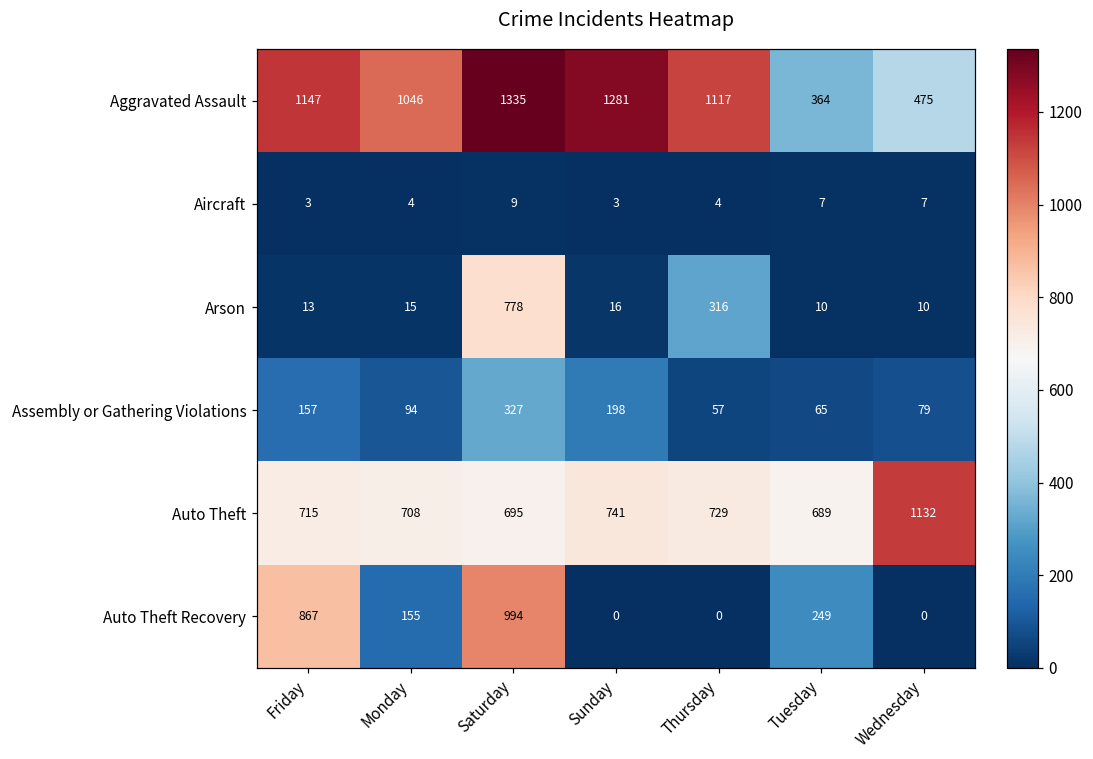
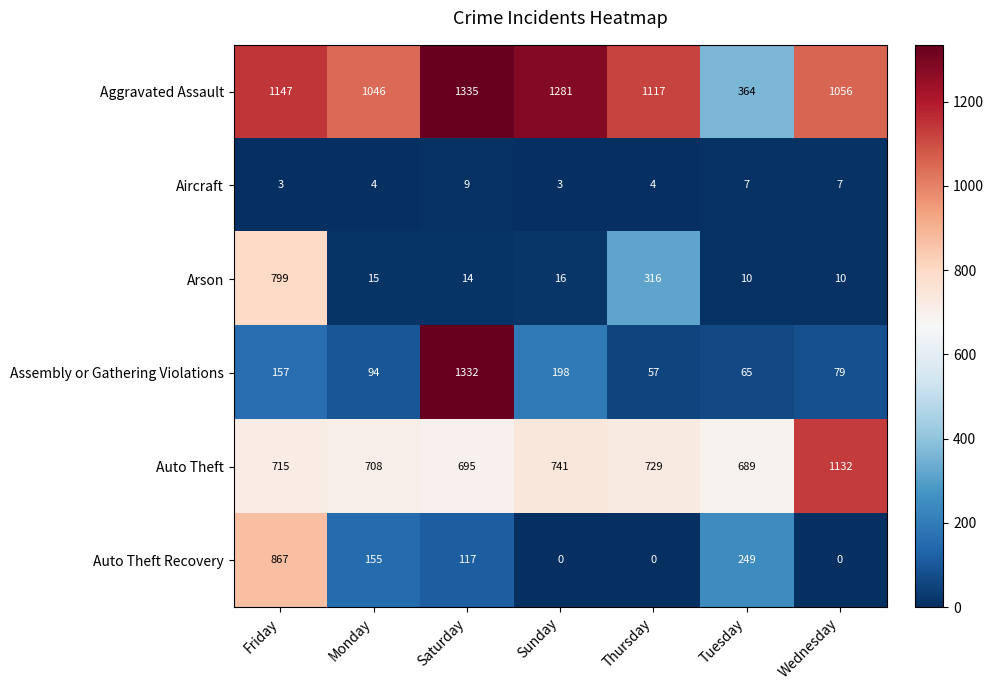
  {
    "Aggravated Assault": {
      "Friday": 1147,
      "Monday": 1046,
      "Saturday": 1335,
      "Sunday": 1281,
      "Thursday": 1117,
      "Tuesday": 364,
-     "Wednesday": 475
+     "Wednesday": 1056
    },
    "Aircraft": {
      "Friday": 3,
      "Monday": 4,
      "Saturday": 9,
      "Sunday": 3,
      "Thursday": 4,
      "Tuesday": 7,
      "Wednesday": 7
    },
    "Arson": {
-     "Friday": 13,
+     "Friday": 799,
      "Monday": 15,
-     "Saturday": 778,
+     "Saturday": 14,
      "Sunday": 16,
      "Thursday": 316,
      "Tuesday": 10,
      "Wednesday": 10
    },
    "Assembly or Gathering Violations": {
      "Friday": 157,
      "Monday": 94,
-     "Saturday": 327,
+     "Saturday": 1332,
      "Sunday": 198,
      "Thursday": 57,
      "Tuesday": 65,
      "Wednesday": 79
    },
    "Auto Theft": {
      "Friday": 715,
      "Monday": 708,
      "Saturday": 695,
      "Sunday": 741,
      "Thursday": 729,
      "Tuesday": 689,
      "Wednesday": 1132
    },
    "Auto Theft Recovery": {
      "Friday": 867,
      "Monday": 155,
-     "Saturday": 994,
+     "Saturday": 117,
      "Sunday": 0,
      "Thursday": 0,
      "Tuesday": 249,
      "Wednesday": 0
    }
  }
